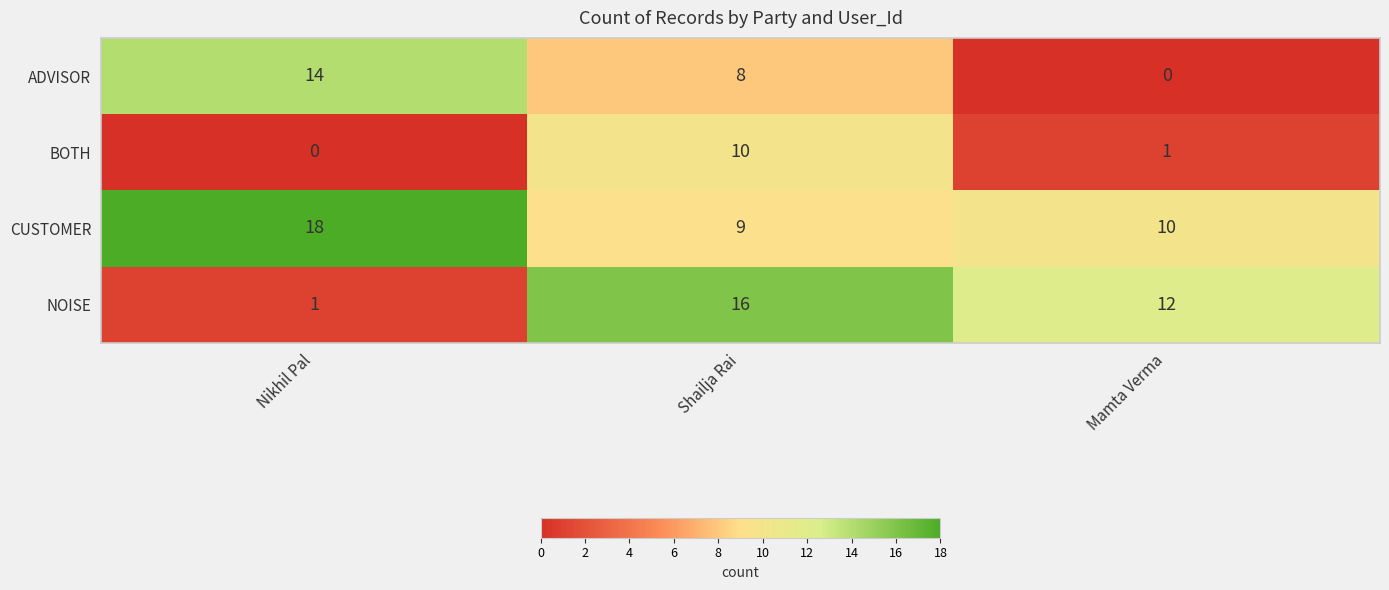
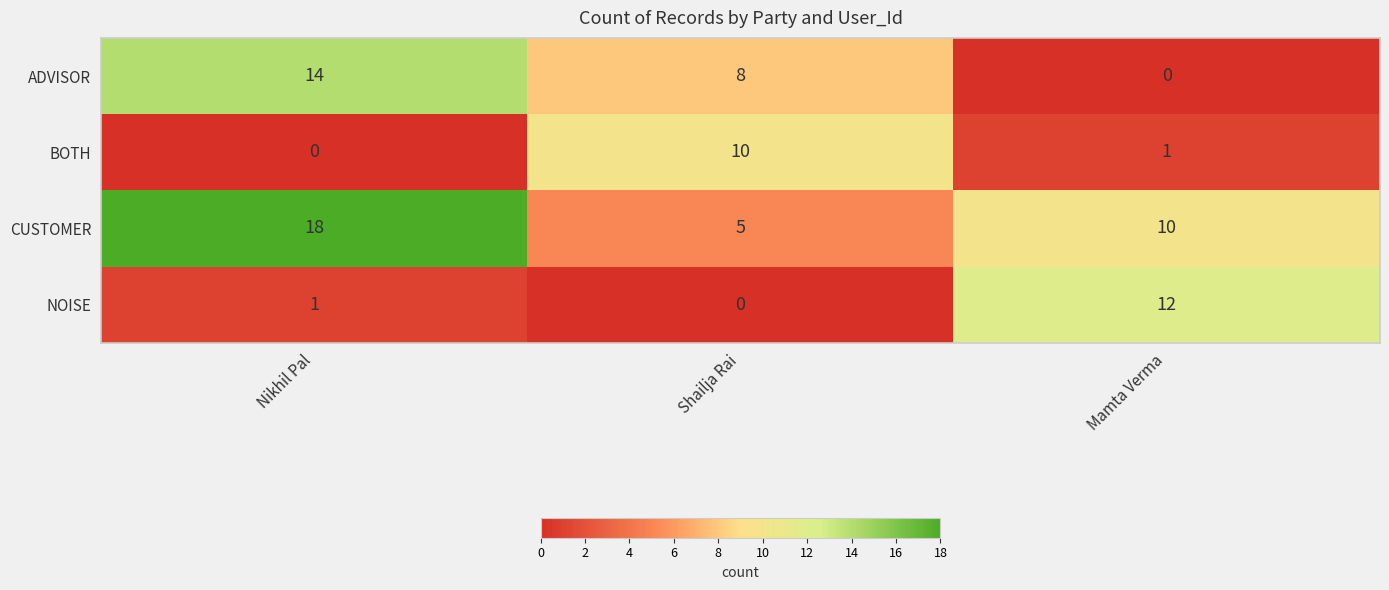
  {
    "ADVISOR": {
      "Nikhil Pal": 14,
      "Shailja Rai": 8,
      "Mamta Verma": 0
    },
    "BOTH": {
      "Nikhil Pal": 0,
      "Shailja Rai": 10,
      "Mamta Verma": 1
    },
    "CUSTOMER": {
      "Nikhil Pal": 18,
-     "Shailja Rai": 9,
+     "Shailja Rai": 5,
      "Mamta Verma": 10
    },
    "NOISE": {
      "Nikhil Pal": 1,
-     "Shailja Rai": 16,
+     "Shailja Rai": 0,
      "Mamta Verma": 12
    }
  }
